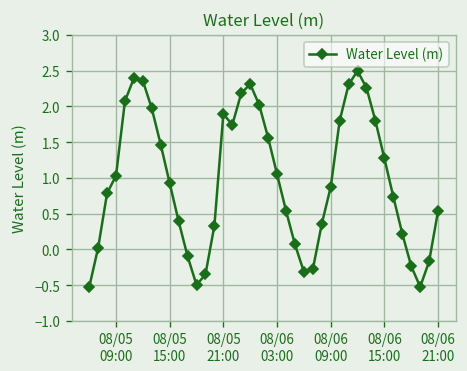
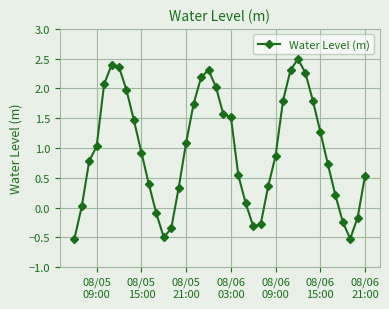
  {
    "08/05 09:00": 1.0,
    "08/05 15:00": 0.9,
-   "08/05 21:00": 1.9,
-   "08/06 03:00": 1.1,
+   "08/05 21:00": 1.1,
+   "08/06 03:00": 1.5,
    "08/06 09:00": 0.9,
    "08/06 15:00": 1.3,
    "08/06 21:00": 0.5
  }
